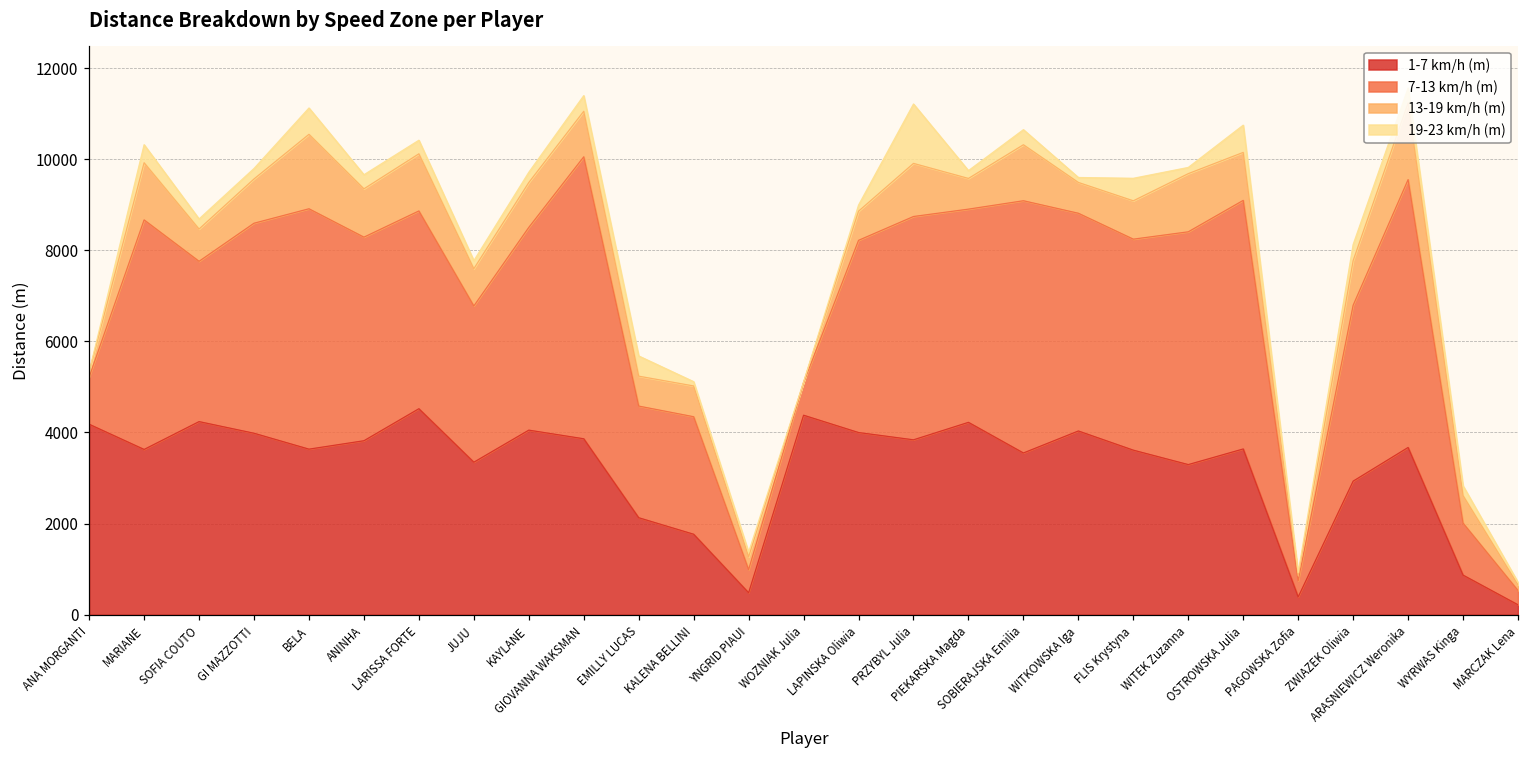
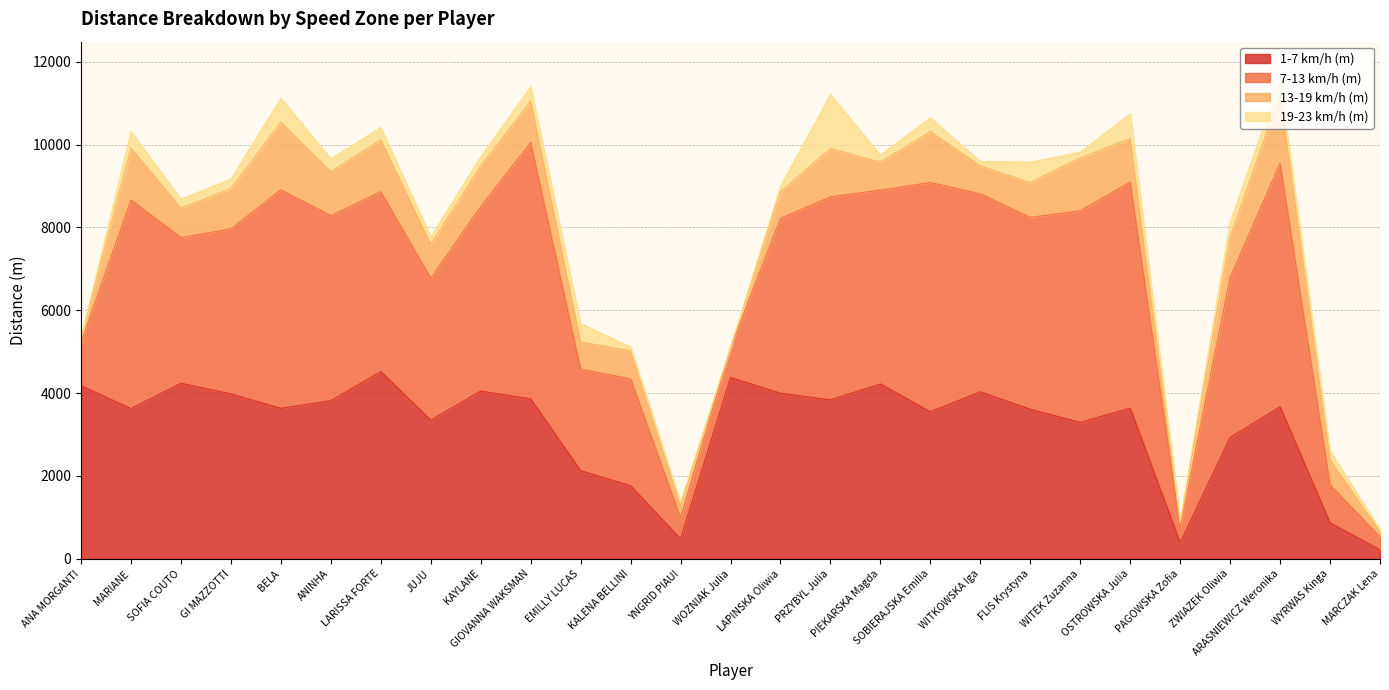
  {
    "1-7 km/h (m)": {
      "ANA MORGANTI": 4200,
      "MARIANE": 3600,
      "SOFIA COUTO": 4200,
      "GI MAZZOTTI": 4000,
      "BELA": 3600,
      "ANINHA": 3800,
      "LARISSA FORTE": 4500,
      "JUJU": 3300,
      "KAYLANE": 4100,
      "GIOVANNA WAKSMAN": 3900,
      "EMILLY LUCAS": 2100,
      "KALENA BELLINI": 1800,
      "YNGRID PIAUI": 500,
      "WOZNIAK Julia": 4400,
      "LAPINSKA Oliwia": 4000,
      "PRZYBYL Julia": 3800,
      "PIEKARSKA Magda": 4200,
      "SOBIERAJSKA Emilia": 3500,
      "WITKOWSKA Iga": 4000,
      "FLIS Krystyna": 3600,
      "WITEK Zuzanna": 3300,
      "OSTROWSKA Julia": 3600,
      "PAGOWSKA Zofia": 400,
      "ZWIAZEK Oliwia": 2900,
      "ARASNIEWICZ Weronika": 3700,
      "WYRWAS Kinga": 900,
      "MARCZAK Lena": 200
    },
    "7-13 km/h (m)": {
      "ANA MORGANTI": 1000,
      "MARIANE": 5000,
      "SOFIA COUTO": 3500,
-     "GI MAZZOTTI": 4600,
+     "GI MAZZOTTI": 4000,
      "BELA": 5300,
      "ANINHA": 4500,
      "LARISSA FORTE": 4300,
      "JUJU": 3400,
      "KAYLANE": 4500,
      "GIOVANNA WAKSMAN": 6200,
      "EMILLY LUCAS": 2500,
      "KALENA BELLINI": 2600,
      "YNGRID PIAUI": 500,
      "LAPINSKA Oliwia": 4200,
      "PRZYBYL Julia": 4900,
      "PIEKARSKA Magda": 4700,
      "SOBIERAJSKA Emilia": 5500,
      "WITKOWSKA Iga": 4800,
      "FLIS Krystyna": 4600,
      "WITEK Zuzanna": 5100,
      "OSTROWSKA Julia": 5500,
      "PAGOWSKA Zofia": 400,
      "ZWIAZEK Oliwia": 3900,
      "ARASNIEWICZ Weronika": 5900,
-     "WYRWAS Kinga": 1100,
+     "WYRWAS Kinga": 900,
      "MARCZAK Lena": 300
    },
    "13-19 km/h (m)": {
      "MARIANE": 1300,
      "SOFIA COUTO": 700,
      "GI MAZZOTTI": 1000,
      "BELA": 1600,
      "ANINHA": 1100,
      "LARISSA FORTE": 1300,
      "JUJU": 800,
      "KAYLANE": 1000,
      "GIOVANNA WAKSMAN": 1000,
      "EMILLY LUCAS": 700,
      "KALENA BELLINI": 700,
      "YNGRID PIAUI": 300,
      "LAPINSKA Oliwia": 600,
      "PRZYBYL Julia": 1200,
      "PIEKARSKA Magda": 700,
      "SOBIERAJSKA Emilia": 1200,
      "WITKOWSKA Iga": 700,
      "FLIS Krystyna": 800,
      "WITEK Zuzanna": 1300,
      "OSTROWSKA Julia": 1100,
      "PAGOWSKA Zofia": 100,
      "ZWIAZEK Oliwia": 1000,
      "WYRWAS Kinga": 600
    },
    "19-23 km/h (m)": {
      "MARIANE": 400,
      "SOFIA COUTO": 200,
      "GI MAZZOTTI": 200,
      "BELA": 600,
      "ANINHA": 300,
      "LARISSA FORTE": 300,
      "JUJU": 200,
      "KAYLANE": 200,
      "GIOVANNA WAKSMAN": 300,
      "EMILLY LUCAS": 400,
      "KALENA BELLINI": 100,
      "YNGRID PIAUI": 100,
      "LAPINSKA Oliwia": 100,
      "PRZYBYL Julia": 1300,
      "PIEKARSKA Magda": 200,
      "SOBIERAJSKA Emilia": 300,
      "WITKOWSKA Iga": 100,
      "FLIS Krystyna": 500,
      "WITEK Zuzanna": 100,
      "OSTROWSKA Julia": 600,
      "PAGOWSKA Zofia": 100,
      "ZWIAZEK Oliwia": 400,
      "WYRWAS Kinga": 200
    }
  }
